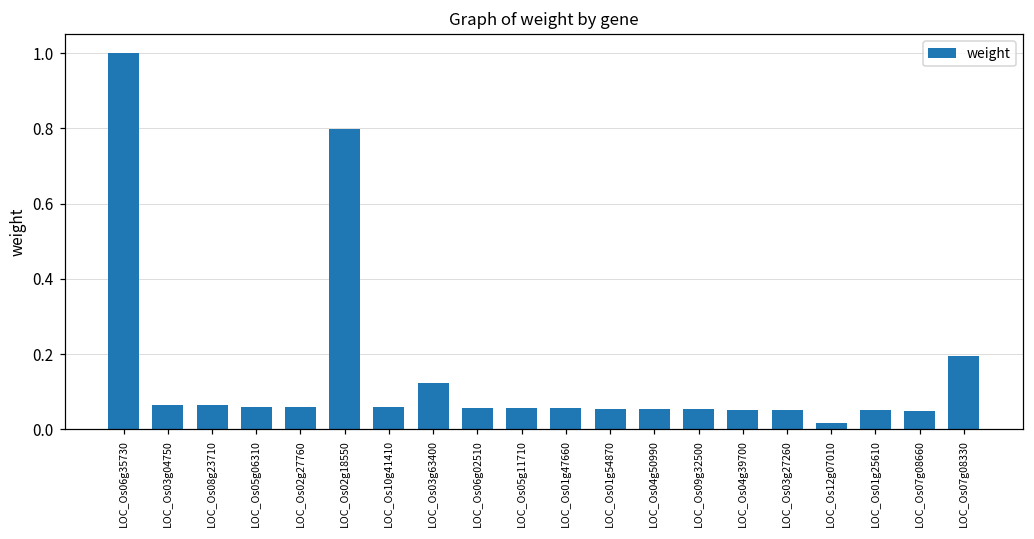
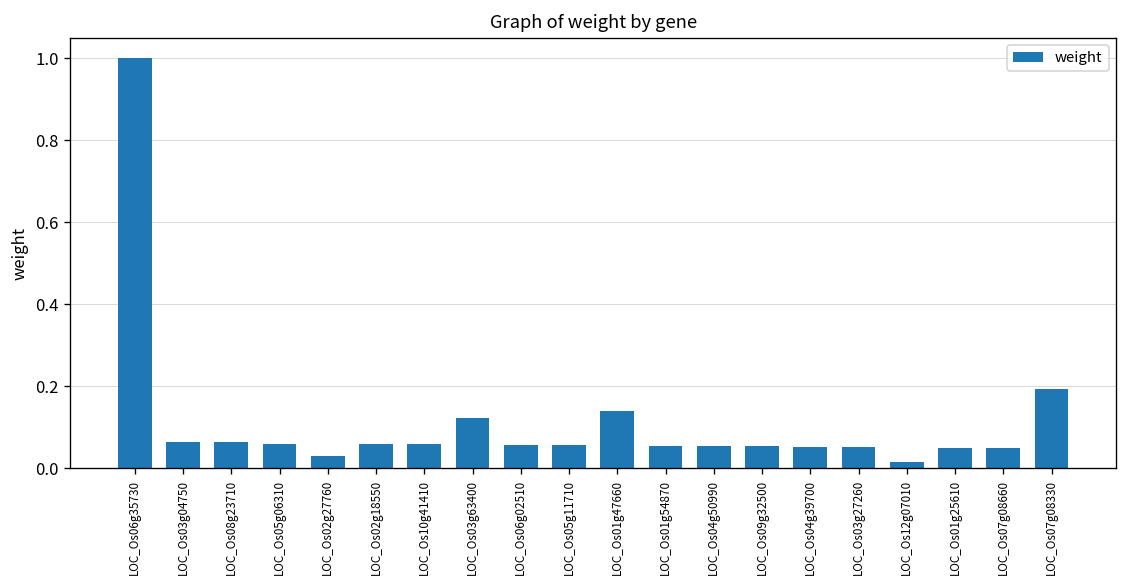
  {
    "LOC_Os06g35730": 1.00,
    "LOC_Os03g04750": 0.06,
    "LOC_Os08g23710": 0.06,
    "LOC_Os05g06310": 0.06,
-   "LOC_Os02g27760": 0.06,
-   "LOC_Os02g18550": 0.80,
+   "LOC_Os02g27760": 0.03,
+   "LOC_Os02g18550": 0.06,
    "LOC_Os10g41410": 0.06,
    "LOC_Os03g63400": 0.12,
    "LOC_Os06g02510": 0.06,
    "LOC_Os05g11710": 0.06,
-   "LOC_Os01g47660": 0.06,
+   "LOC_Os01g47660": 0.14,
    "LOC_Os01g54870": 0.05,
    "LOC_Os04g50990": 0.05,
    "LOC_Os09g32500": 0.05,
    "LOC_Os04g39700": 0.05,
    "LOC_Os03g27260": 0.05,
    "LOC_Os12g07010": 0.02,
    "LOC_Os01g25610": 0.05,
    "LOC_Os07g08660": 0.05,
    "LOC_Os07g08330": 0.19
  }
